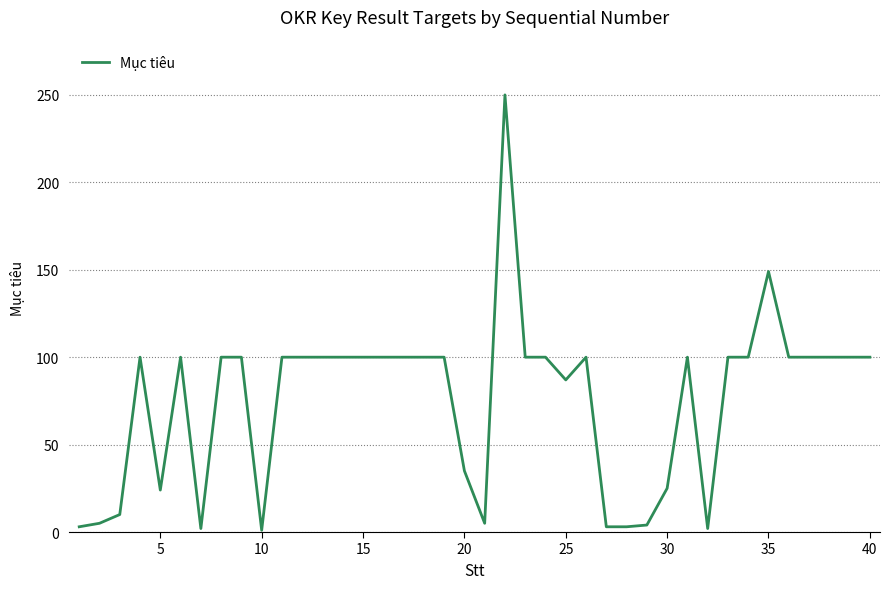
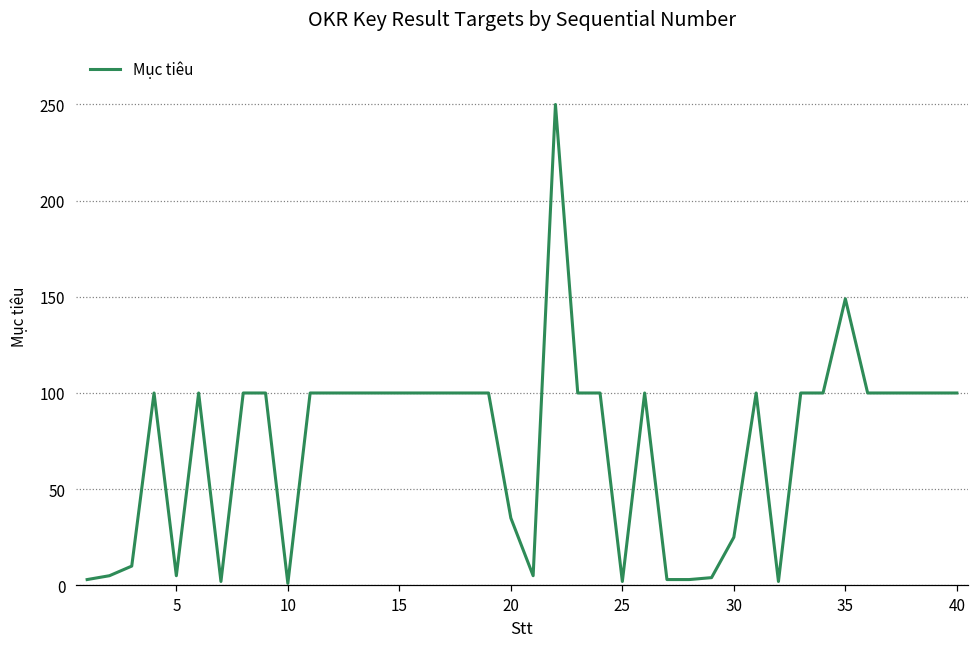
  {
-   "5": 24,
+   "5": 5,
    "10": 1,
    "15": 100,
    "20": 35,
-   "25": 87,
+   "25": 2,
    "30": 25,
    "35": 149,
    "40": 100
  }
